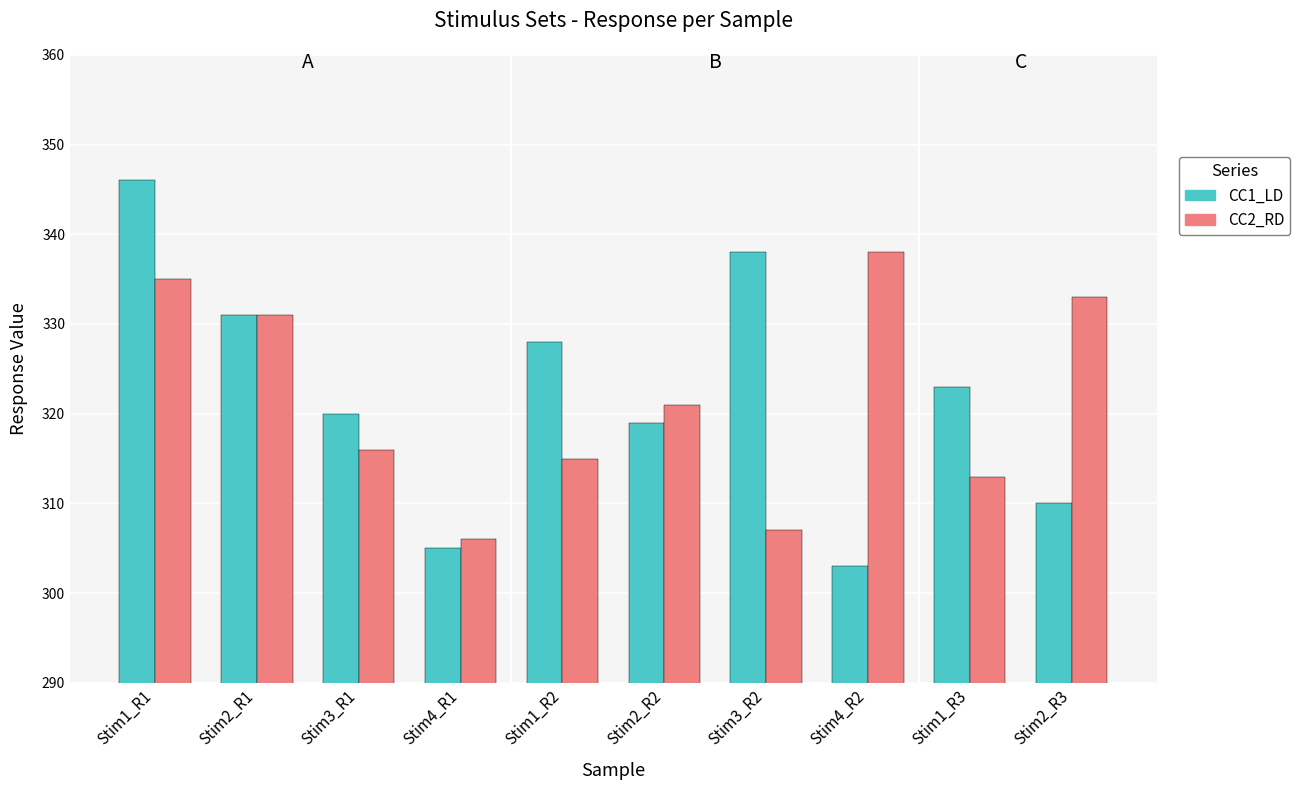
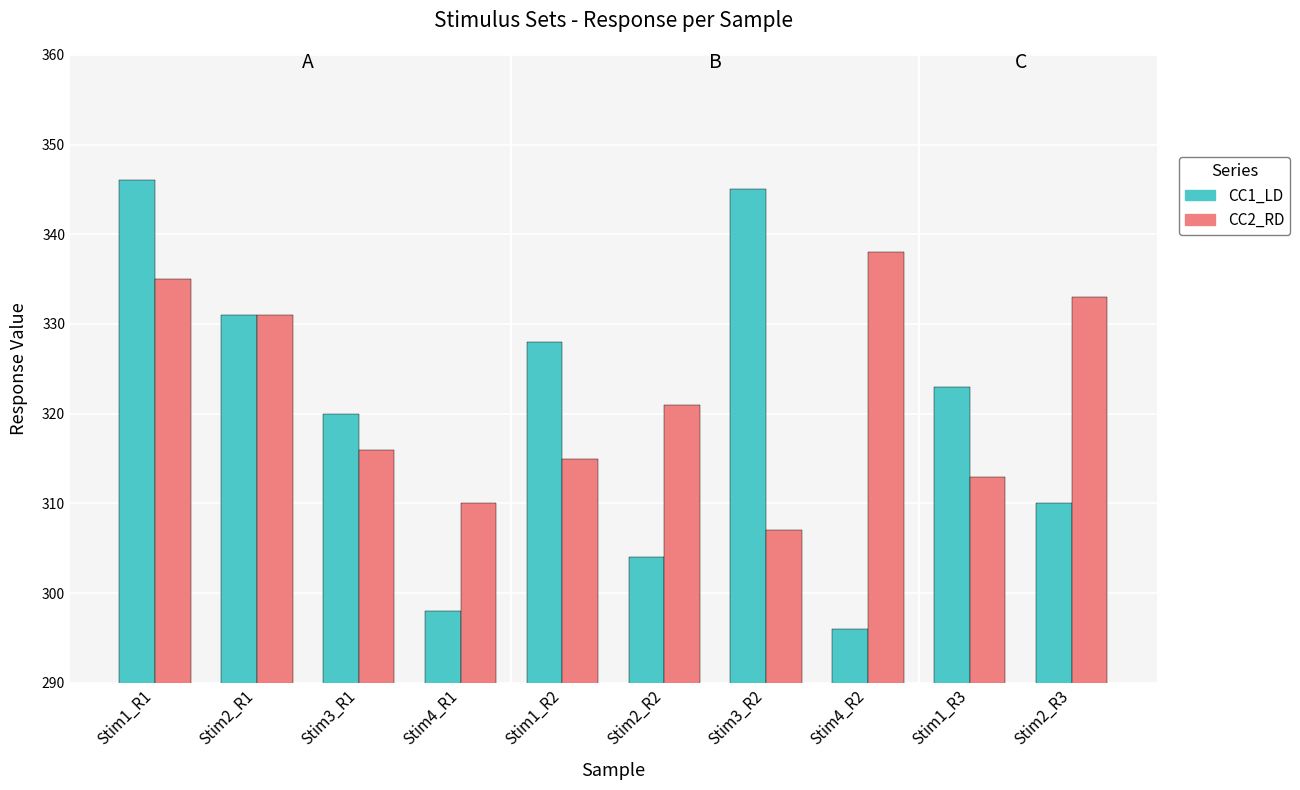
  {
    "CC1_LD": {
      "Stim1_R1": 346,
      "Stim2_R1": 331,
      "Stim3_R1": 320,
-     "Stim4_R1": 305,
+     "Stim4_R1": 298,
      "Stim1_R2": 328,
-     "Stim2_R2": 319,
-     "Stim3_R2": 338,
-     "Stim4_R2": 303,
+     "Stim2_R2": 304,
+     "Stim3_R2": 345,
+     "Stim4_R2": 296,
      "Stim1_R3": 323,
      "Stim2_R3": 310
    },
    "CC2_RD": {
      "Stim1_R1": 335,
      "Stim2_R1": 331,
      "Stim3_R1": 316,
-     "Stim4_R1": 306,
+     "Stim4_R1": 310,
      "Stim1_R2": 315,
      "Stim2_R2": 321,
      "Stim3_R2": 307,
      "Stim4_R2": 338,
      "Stim1_R3": 313,
      "Stim2_R3": 333
    }
  }
